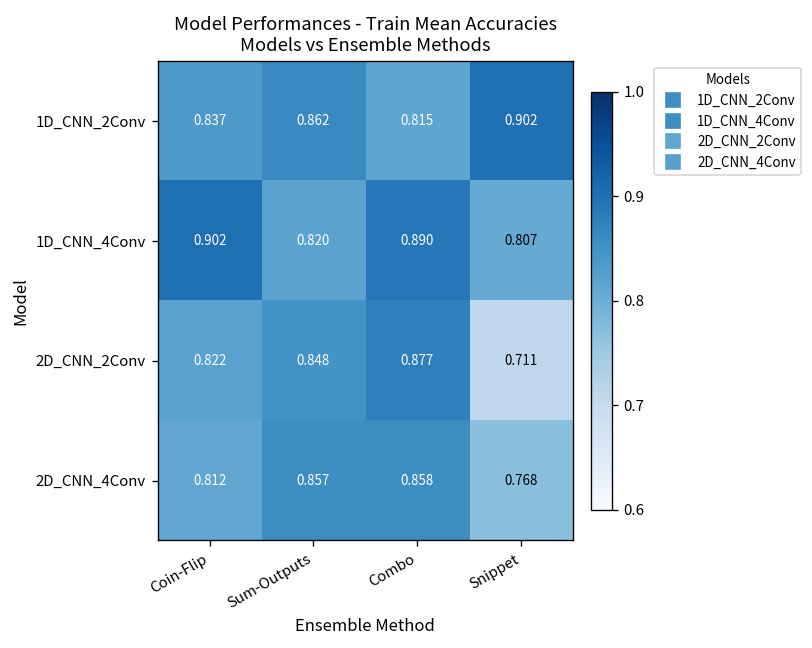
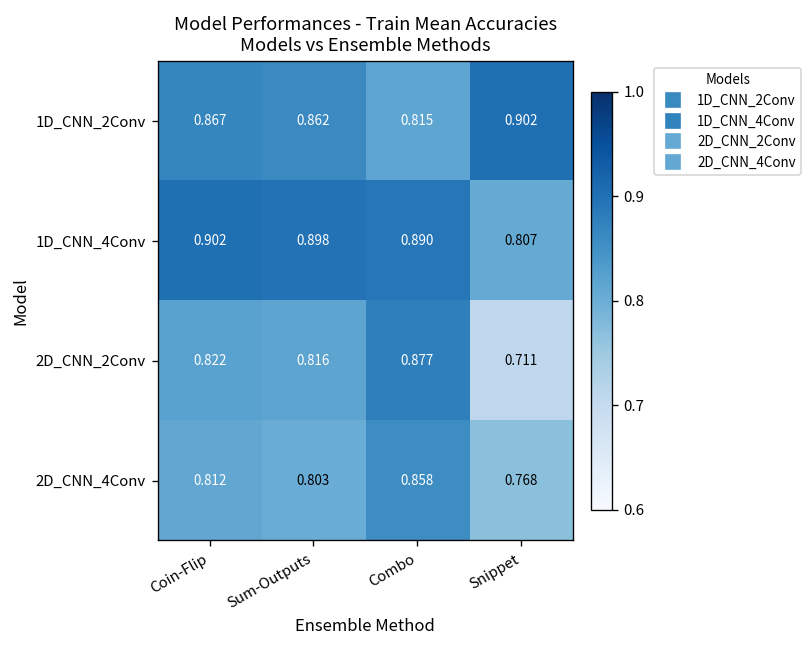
  {
    "1D_CNN_2Conv": {
-     "Coin-Flip": 0.837,
+     "Coin-Flip": 0.867,
      "Sum-Outputs": 0.862,
      "Combo": 0.815,
      "Snippet": 0.902
    },
    "1D_CNN_4Conv": {
      "Coin-Flip": 0.902,
-     "Sum-Outputs": 0.820,
+     "Sum-Outputs": 0.898,
      "Combo": 0.890,
      "Snippet": 0.807
    },
    "2D_CNN_2Conv": {
      "Coin-Flip": 0.822,
-     "Sum-Outputs": 0.848,
+     "Sum-Outputs": 0.816,
      "Combo": 0.877,
      "Snippet": 0.711
    },
    "2D_CNN_4Conv": {
      "Coin-Flip": 0.812,
-     "Sum-Outputs": 0.857,
+     "Sum-Outputs": 0.803,
      "Combo": 0.858,
      "Snippet": 0.768
    }
  }
